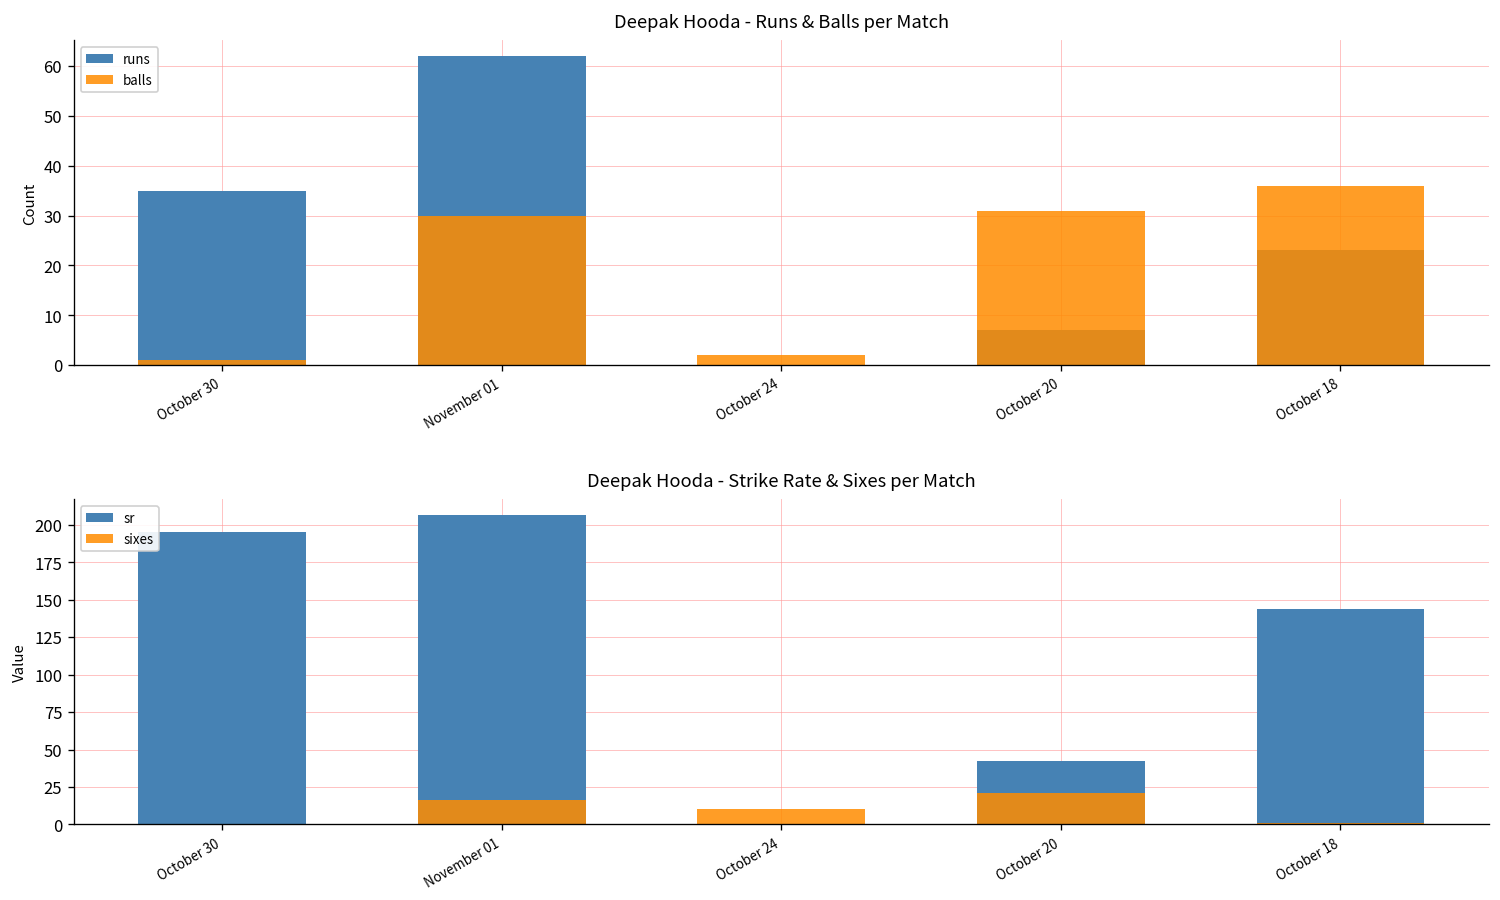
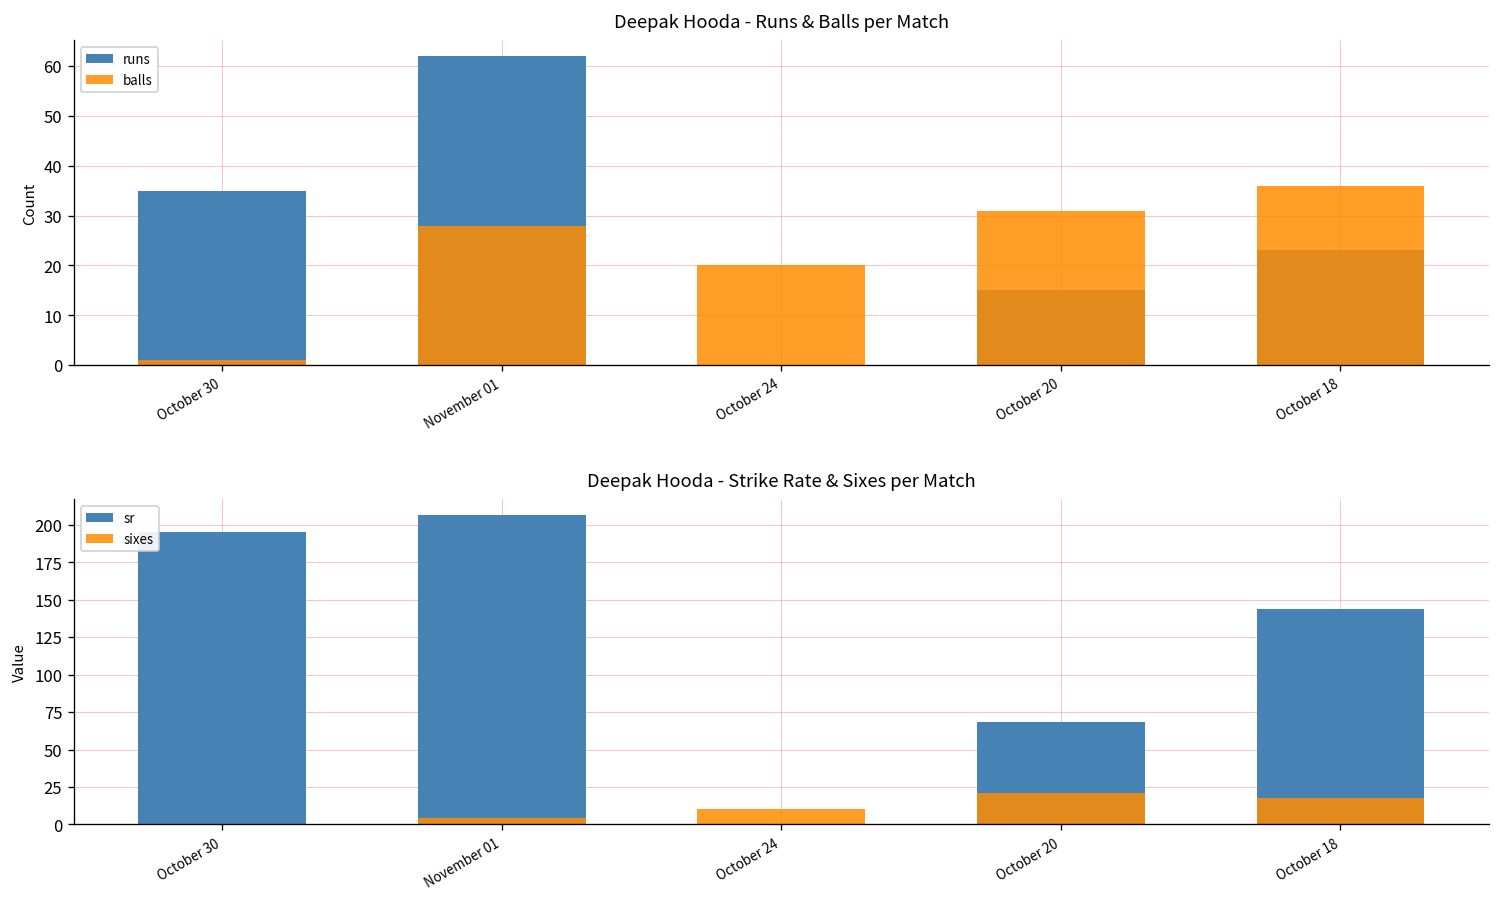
  {
    "Deepak Hooda - Runs & Balls per Match": {
      "runs": {
        "October 30": 35,
        "November 01": 62,
        "October 24": 0,
-       "October 20": 7
+       "October 20": 15
      },
      "balls": {
-       "November 01": 30,
-       "October 24": 2,
+       "November 01": 28,
+       "October 24": 20,
        "October 20": 31,
        "October 18": 36
      }
    },
    "Deepak Hooda - Strike Rate & Sixes per Match": {
      "sr": {
        "October 30": 195,
        "November 01": 207,
        "October 24": 0,
-       "October 20": 42,
+       "October 20": 68,
        "October 18": 144
      },
      "sixes": {
        "October 30": 0,
-       "November 01": 16,
+       "November 01": 4,
        "October 24": 10,
-       "October 18": 1
+       "October 18": 18
      }
    }
  }
